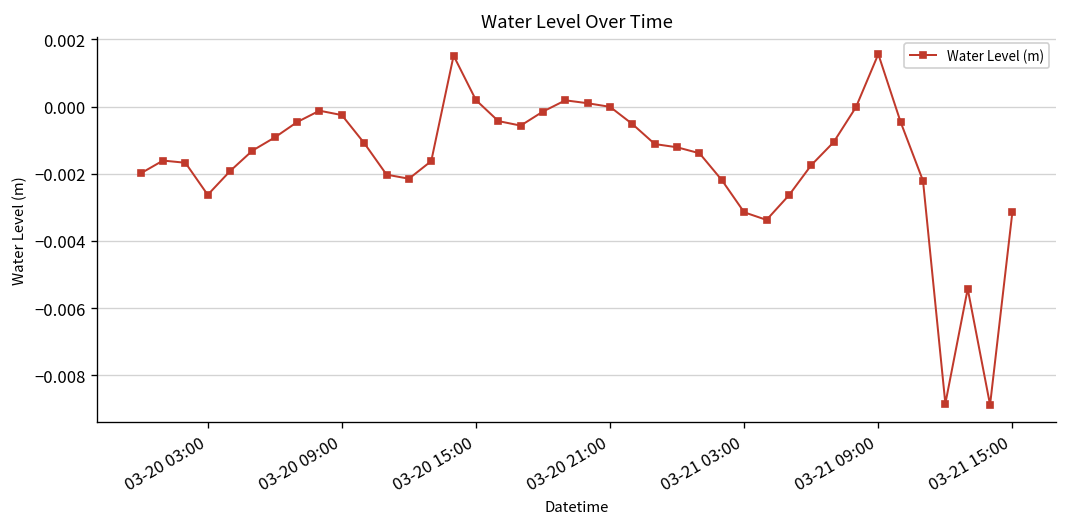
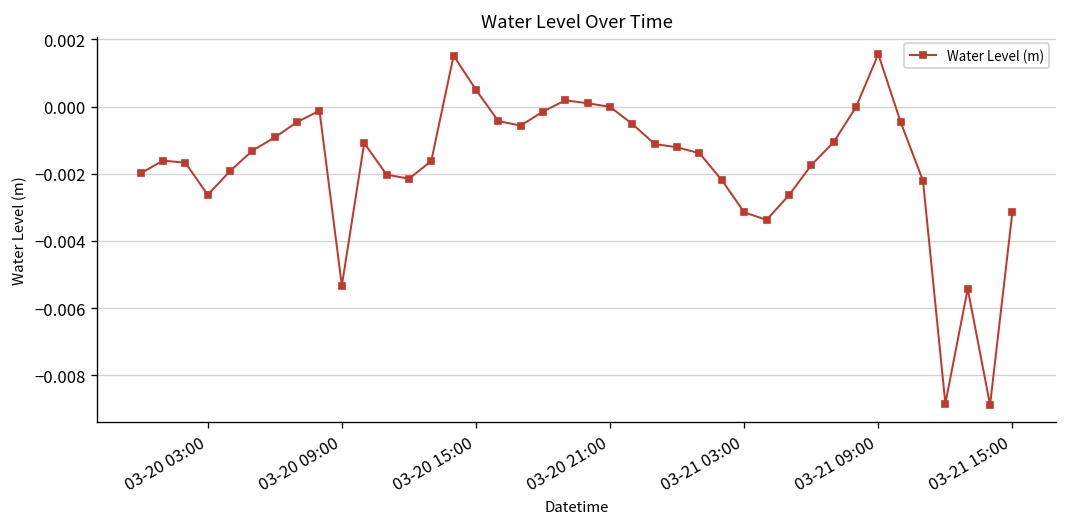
  {
    "03-20 03:00": -0.0026,
-   "03-20 09:00": -0.0003,
-   "03-20 15:00": 0.0002,
+   "03-20 09:00": -0.0053,
+   "03-20 15:00": 0.0005,
    "03-20 21:00": 0.0000,
    "03-21 03:00": -0.0032,
    "03-21 09:00": 0.0016,
    "03-21 15:00": -0.0031
  }
